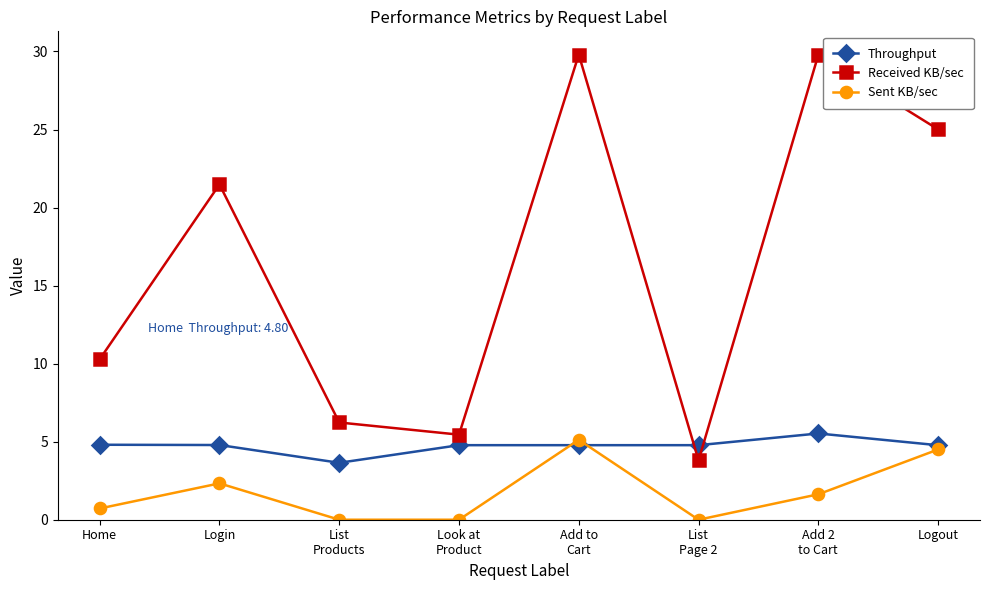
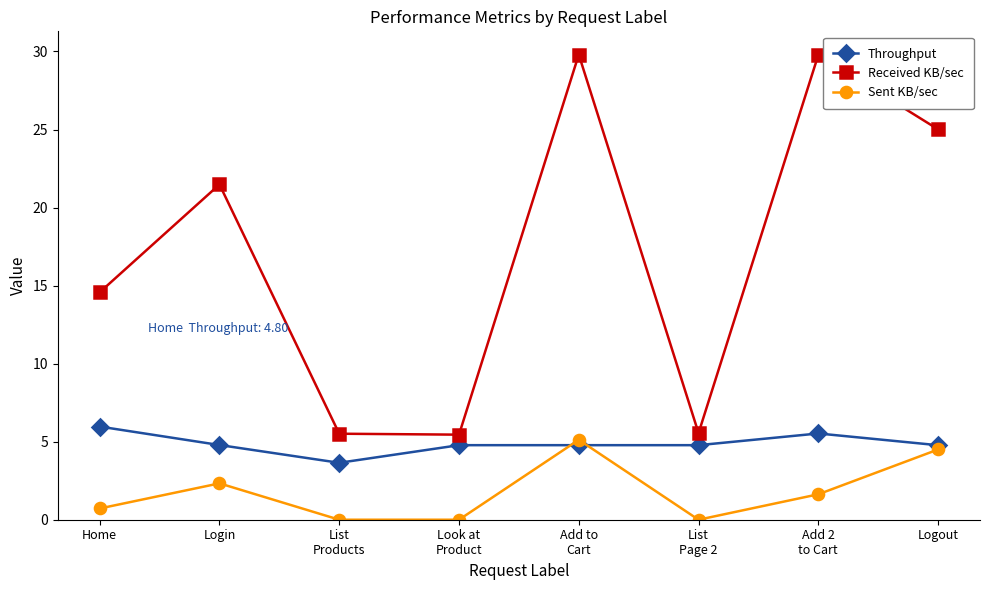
  {
    "Throughput": {
-     "Home": 4.8,
+     "Home": 6.0,
      "Login": 4.8,
      "List Products": 3.6,
      "Look at Product": 4.8,
      "Add to Cart": 4.8,
      "List Page 2": 4.8,
      "Add 2 to Cart": 5.5,
      "Logout": 4.8
    },
    "Received KB/sec": {
-     "Home": 10.3,
+     "Home": 14.6,
      "Login": 21.5,
-     "List Products": 6.2,
+     "List Products": 5.5,
      "Look at Product": 5.5,
      "Add to Cart": 29.8,
-     "List Page 2": 3.8,
+     "List Page 2": 5.6,
      "Add 2 to Cart": 29.8,
      "Logout": 25.0
    },
    "Sent KB/sec": {
      "Home": 0.7,
      "Login": 2.3,
      "List Products": 0.0,
      "Look at Product": 0.0,
      "Add to Cart": 5.1,
      "List Page 2": 0.0,
      "Add 2 to Cart": 1.6,
      "Logout": 4.5
    }
  }
